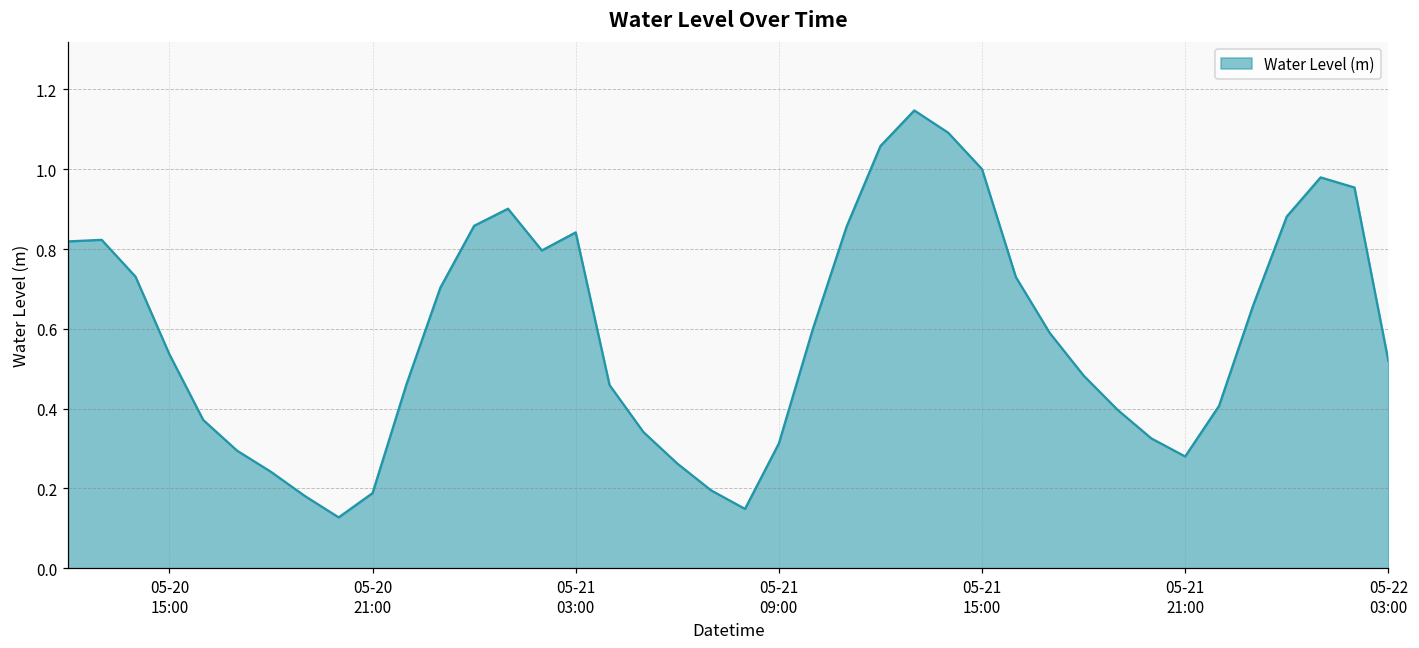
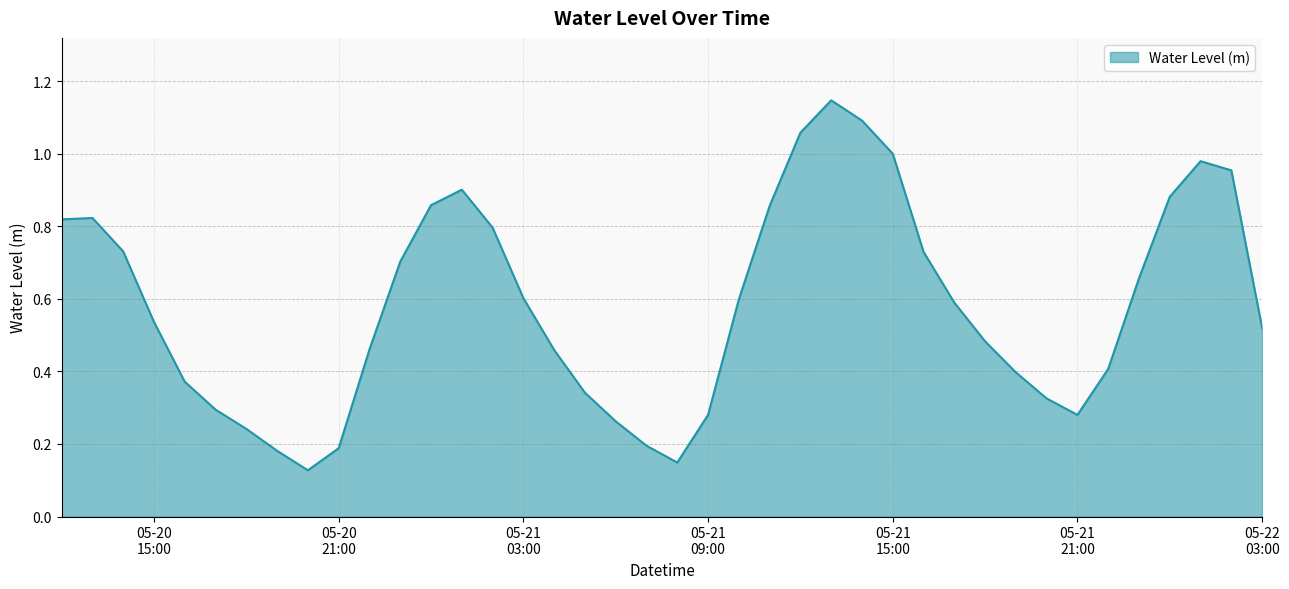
  {
    "05-20 15:00": 0.54,
    "05-20 21:00": 0.19,
-   "05-21 03:00": 0.84,
-   "05-21 09:00": 0.31,
+   "05-21 03:00": 0.60,
+   "05-21 09:00": 0.28,
    "05-21 15:00": 1.00,
    "05-21 21:00": 0.28,
    "05-22 03:00": 0.52
  }
